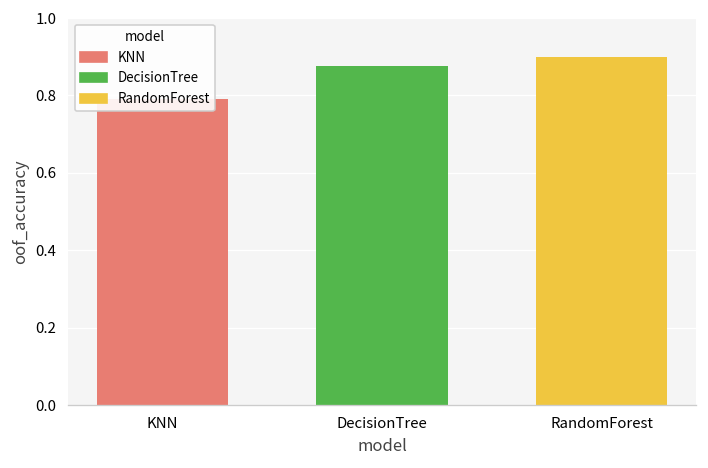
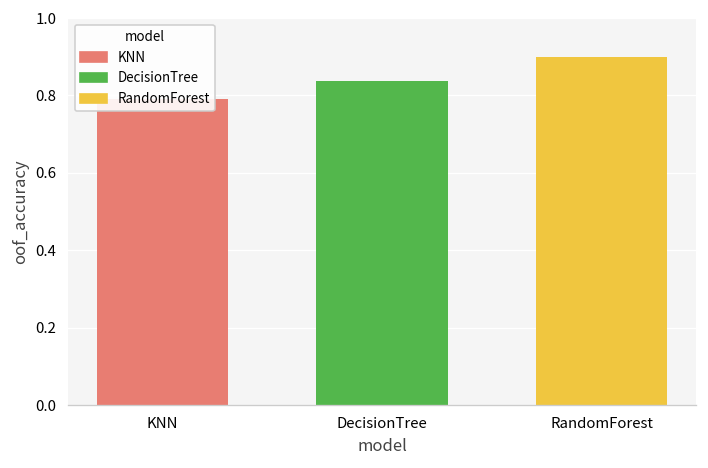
  {
    "DecisionTree": {
-     "DecisionTree": 0.88
+     "DecisionTree": 0.84
    },
    "RandomForest": {
      "RandomForest": 0.90
    }
  }
